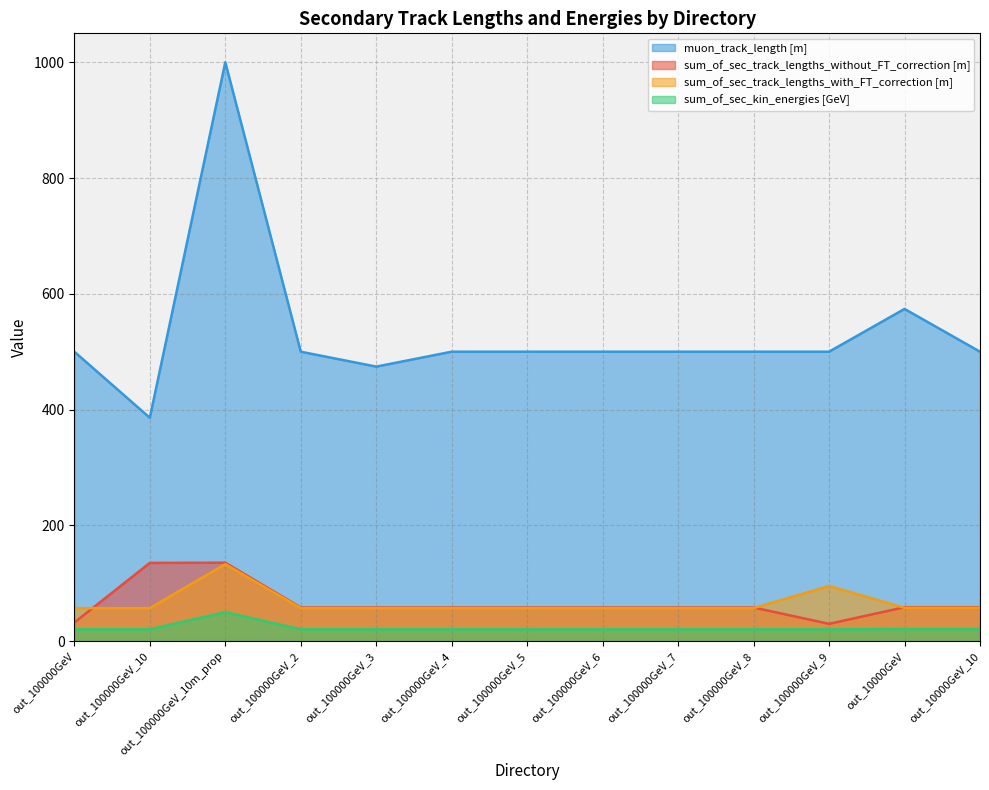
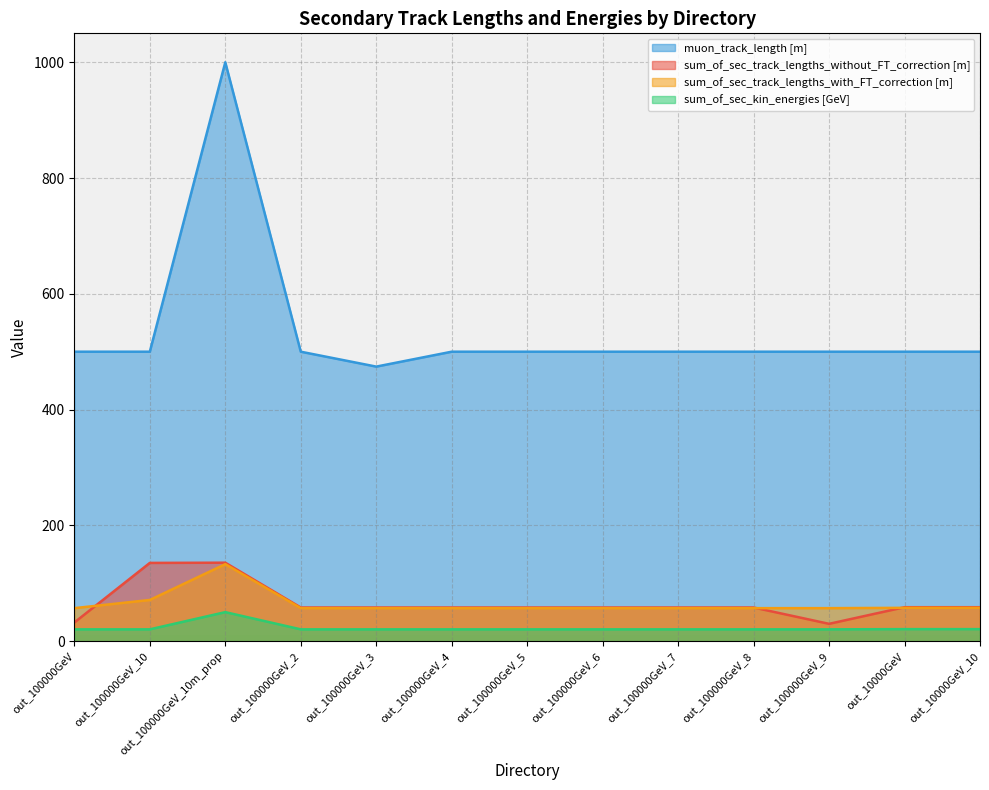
  {
    "muon_track_length [m]": {
      "out_100000GeV": 500,
-     "out_100000GeV_10": 390,
+     "out_100000GeV_10": 500,
      "out_100000GeV_10m_prop": 1000,
      "out_100000GeV_2": 500,
      "out_100000GeV_3": 470,
      "out_100000GeV_4": 500,
      "out_100000GeV_5": 500,
      "out_100000GeV_6": 500,
      "out_100000GeV_7": 500,
      "out_100000GeV_8": 500,
      "out_100000GeV_9": 500,
-     "out_10000GeV": 570,
+     "out_10000GeV": 500,
      "out_10000GeV_10": 500
    },
    "sum_of_sec_track_lengths_without_FT_correction [m]": {
      "out_100000GeV": 30,
      "out_100000GeV_10": 140,
      "out_100000GeV_9": 30
    },
    "sum_of_sec_track_lengths_with_FT_correction [m]": {
      "out_100000GeV": 60,
-     "out_100000GeV_10": 60,
-     "out_100000GeV_9": 100
+     "out_100000GeV_10": 70,
+     "out_100000GeV_9": 60
    },
    "sum_of_sec_kin_energies [GeV]": {
      "out_100000GeV": 20,
      "out_100000GeV_10": 20,
      "out_100000GeV_10m_prop": 50,
      "out_100000GeV_2": 20,
      "out_100000GeV_3": 20,
      "out_100000GeV_4": 20,
      "out_100000GeV_5": 20,
      "out_100000GeV_6": 20,
      "out_100000GeV_7": 20,
      "out_100000GeV_8": 20,
      "out_100000GeV_9": 20,
      "out_10000GeV": 20,
      "out_10000GeV_10": 20
    }
  }
